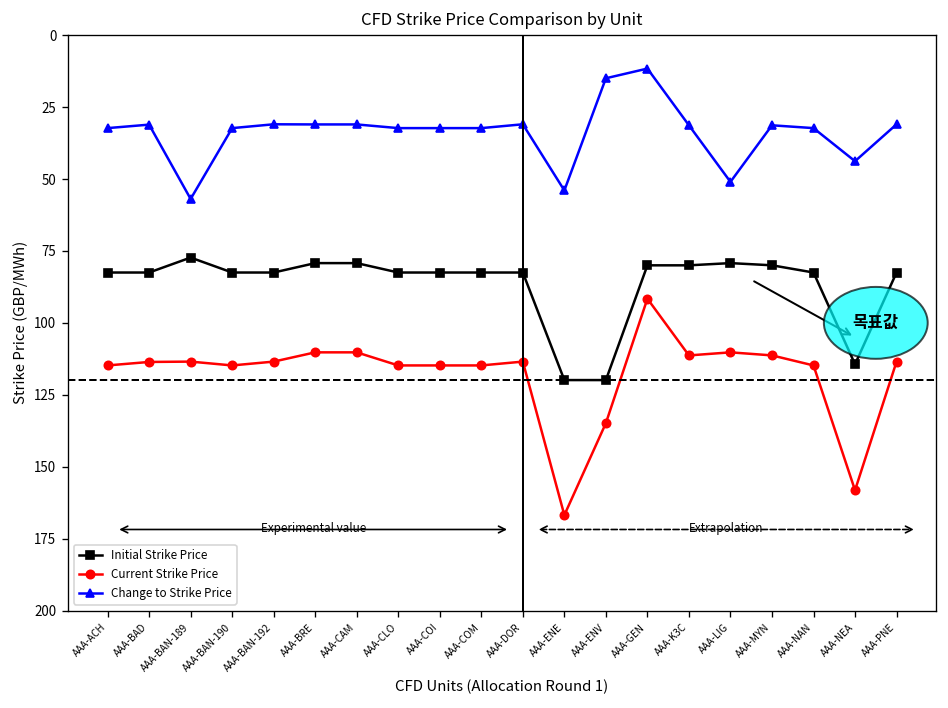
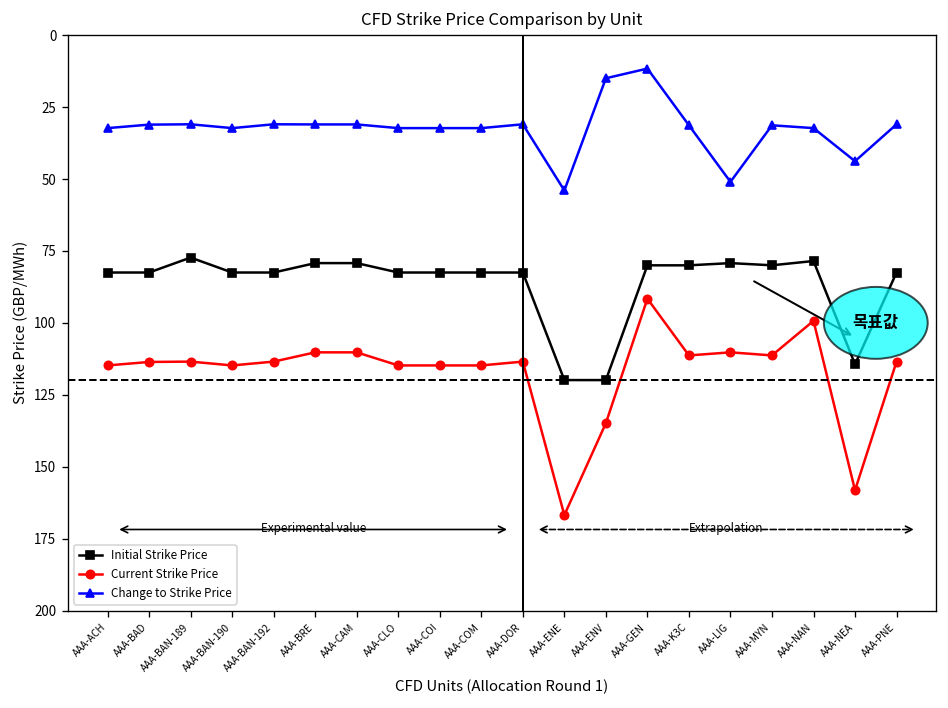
  {
    "Initial Strike Price": {
      "AAA-ACH": 83,
      "AAA-BAD": 83,
      "AAA-BAN-189": 77,
      "AAA-BAN-190": 83,
      "AAA-BAN-192": 83,
      "AAA-BRE": 79,
      "AAA-CAM": 79,
      "AAA-CLO": 83,
      "AAA-COI": 83,
      "AAA-COM": 83,
      "AAA-DOR": 83,
      "AAA-ENE": 120,
      "AAA-ENV": 120,
      "AAA-GEN": 80,
      "AAA-K3C": 80,
      "AAA-LIG": 79,
      "AAA-MYN": 80,
-     "AAA-NAN": 83,
+     "AAA-NAN": 79,
      "AAA-NEA": 114,
      "AAA-PNE": 83
    },
    "Current Strike Price": {
      "AAA-ACH": 115,
      "AAA-BAD": 114,
      "AAA-BAN-189": 113,
      "AAA-BAN-190": 115,
      "AAA-BAN-192": 113,
      "AAA-BRE": 110,
      "AAA-CAM": 110,
      "AAA-CLO": 115,
      "AAA-COI": 115,
      "AAA-COM": 115,
      "AAA-DOR": 113,
      "AAA-ENE": 167,
      "AAA-ENV": 135,
      "AAA-GEN": 92,
      "AAA-K3C": 111,
      "AAA-LIG": 110,
      "AAA-MYN": 111,
-     "AAA-NAN": 115,
+     "AAA-NAN": 99,
      "AAA-NEA": 158,
      "AAA-PNE": 113
    },
    "Change to Strike Price": {
      "AAA-ACH": 32,
      "AAA-BAD": 31,
-     "AAA-BAN-189": 57,
+     "AAA-BAN-189": 31,
      "AAA-BAN-190": 32,
      "AAA-BAN-192": 31,
      "AAA-BRE": 31,
      "AAA-CAM": 31,
      "AAA-CLO": 32,
      "AAA-COI": 32,
      "AAA-COM": 32,
      "AAA-DOR": 31,
      "AAA-ENE": 54,
      "AAA-ENV": 15,
      "AAA-GEN": 12,
      "AAA-K3C": 31,
      "AAA-LIG": 51,
      "AAA-MYN": 31,
      "AAA-NAN": 32,
      "AAA-NEA": 44,
      "AAA-PNE": 31
    }
  }
